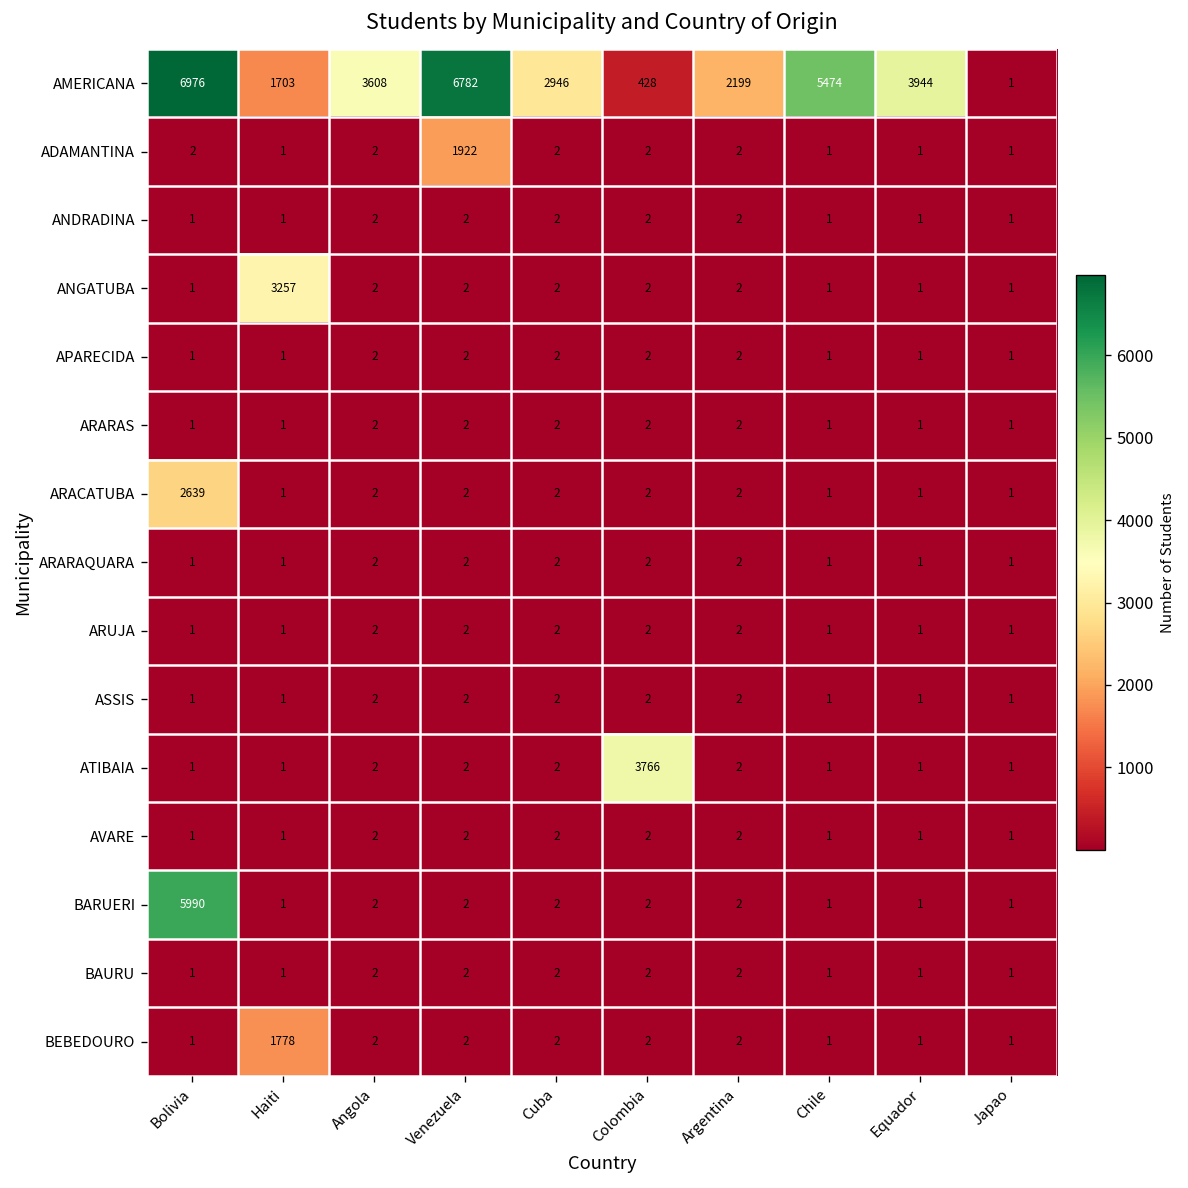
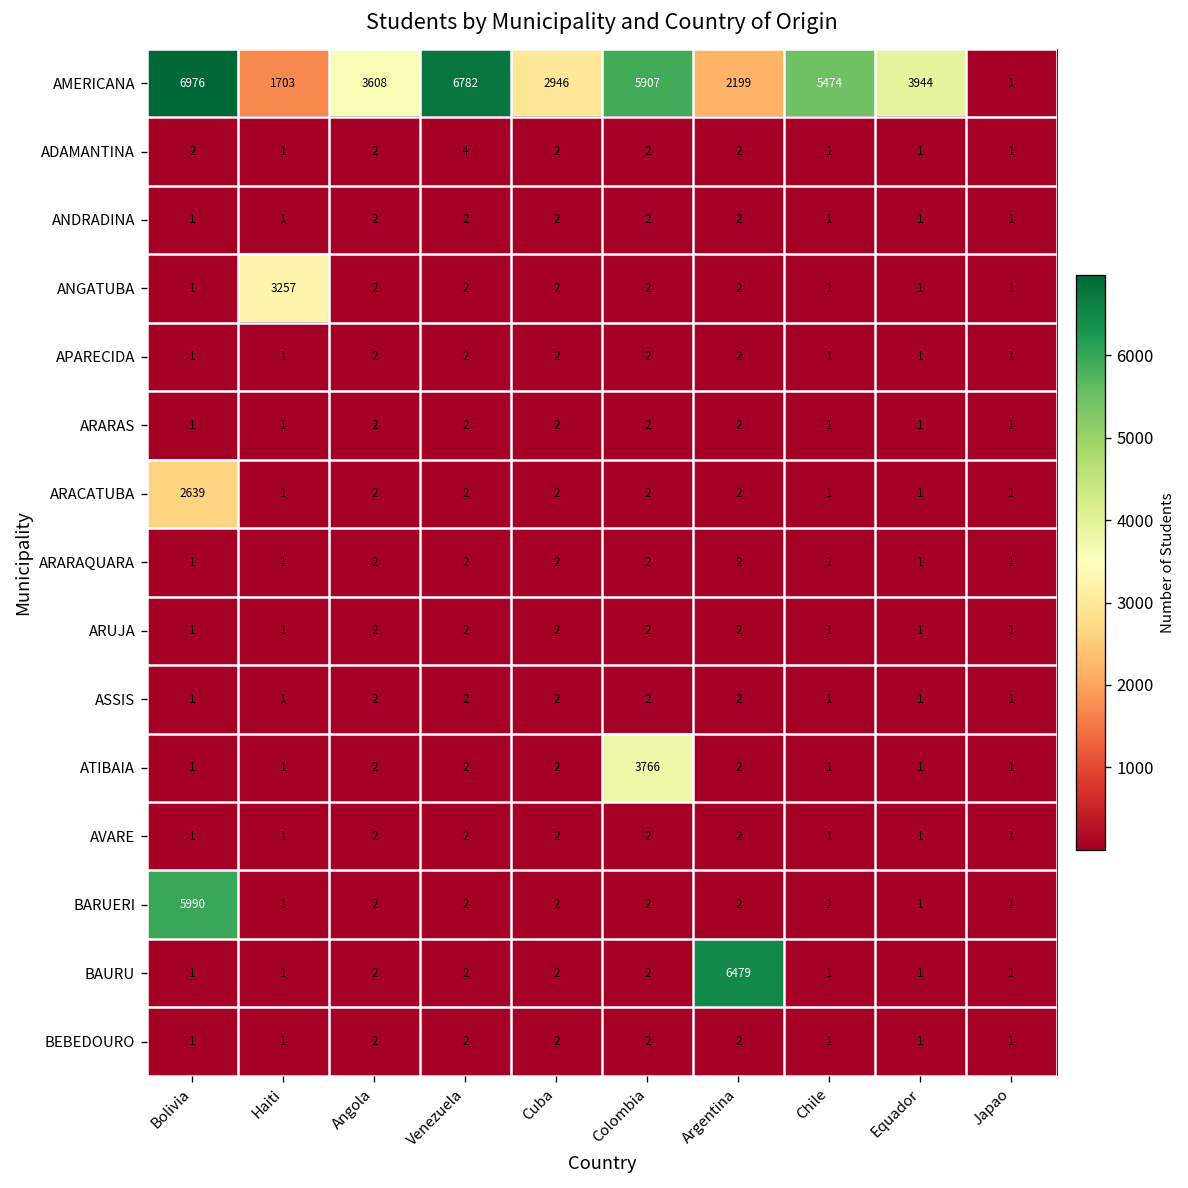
  {
    "AMERICANA": {
      "Bolivia": 6976,
      "Haiti": 1703,
      "Angola": 3608,
      "Venezuela": 6782,
      "Cuba": 2946,
-     "Colombia": 428,
+     "Colombia": 5907,
      "Argentina": 2199,
      "Chile": 5474,
      "Equador": 3944,
      "Japao": 1
    },
    "ADAMANTINA": {
      "Bolivia": 2,
      "Haiti": 1,
      "Angola": 2,
-     "Venezuela": 1922,
+     "Venezuela": 4,
      "Cuba": 2,
      "Colombia": 2,
      "Argentina": 2,
      "Chile": 1,
      "Equador": 1,
      "Japao": 1
    },
    "ANDRADINA": {
      "Bolivia": 1,
      "Haiti": 1,
      "Angola": 2,
      "Venezuela": 2,
      "Cuba": 2,
      "Colombia": 2,
      "Argentina": 2,
      "Chile": 1,
      "Equador": 1,
      "Japao": 1
    },
    "ANGATUBA": {
      "Bolivia": 1,
      "Haiti": 3257,
      "Angola": 2,
      "Venezuela": 2,
      "Cuba": 2,
      "Colombia": 2,
      "Argentina": 2,
      "Chile": 1,
      "Equador": 1,
      "Japao": 1
    },
    "APARECIDA": {
      "Bolivia": 1,
      "Haiti": 1,
      "Angola": 2,
      "Venezuela": 2,
      "Cuba": 2,
      "Colombia": 2,
      "Argentina": 2,
      "Chile": 1,
      "Equador": 1,
      "Japao": 1
    },
    "ARARAS": {
      "Bolivia": 1,
      "Haiti": 1,
      "Angola": 2,
      "Venezuela": 2,
      "Cuba": 2,
      "Colombia": 2,
      "Argentina": 2,
      "Chile": 1,
      "Equador": 1,
      "Japao": 1
    },
    "ARACATUBA": {
      "Bolivia": 2639,
      "Haiti": 1,
      "Angola": 2,
      "Venezuela": 2,
      "Cuba": 2,
      "Colombia": 2,
      "Argentina": 2,
      "Chile": 1,
      "Equador": 1,
      "Japao": 1
    },
    "ARARAQUARA": {
      "Bolivia": 1,
      "Haiti": 1,
      "Angola": 2,
      "Venezuela": 2,
      "Cuba": 2,
      "Colombia": 2,
      "Argentina": 2,
      "Chile": 1,
      "Equador": 1,
      "Japao": 1
    },
    "ARUJA": {
      "Bolivia": 1,
      "Haiti": 1,
      "Angola": 2,
      "Venezuela": 2,
      "Cuba": 2,
      "Colombia": 2,
      "Argentina": 2,
      "Chile": 1,
      "Equador": 1,
      "Japao": 1
    },
    "ASSIS": {
      "Bolivia": 1,
      "Haiti": 1,
      "Angola": 2,
      "Venezuela": 2,
      "Cuba": 2,
      "Colombia": 2,
      "Argentina": 2,
      "Chile": 1,
      "Equador": 1,
      "Japao": 1
    },
    "ATIBAIA": {
      "Bolivia": 1,
      "Haiti": 1,
      "Angola": 2,
      "Venezuela": 2,
      "Cuba": 2,
      "Colombia": 3766,
      "Argentina": 2,
      "Chile": 1,
      "Equador": 1,
      "Japao": 1
    },
    "AVARE": {
      "Bolivia": 1,
      "Haiti": 1,
      "Angola": 2,
      "Venezuela": 2,
      "Cuba": 2,
      "Colombia": 2,
      "Argentina": 2,
      "Chile": 1,
      "Equador": 1,
      "Japao": 1
    },
    "BARUERI": {
      "Bolivia": 5990,
      "Haiti": 1,
      "Angola": 2,
      "Venezuela": 2,
      "Cuba": 2,
      "Colombia": 2,
      "Argentina": 2,
      "Chile": 1,
      "Equador": 1,
      "Japao": 1
    },
    "BAURU": {
      "Bolivia": 1,
      "Haiti": 1,
      "Angola": 2,
      "Venezuela": 2,
      "Cuba": 2,
      "Colombia": 2,
-     "Argentina": 2,
+     "Argentina": 6479,
      "Chile": 1,
      "Equador": 1,
      "Japao": 1
    },
    "BEBEDOURO": {
      "Bolivia": 1,
-     "Haiti": 1778,
+     "Haiti": 1,
      "Angola": 2,
      "Venezuela": 2,
      "Cuba": 2,
      "Colombia": 2,
      "Argentina": 2,
      "Chile": 1,
      "Equador": 1,
      "Japao": 1
    }
  }
